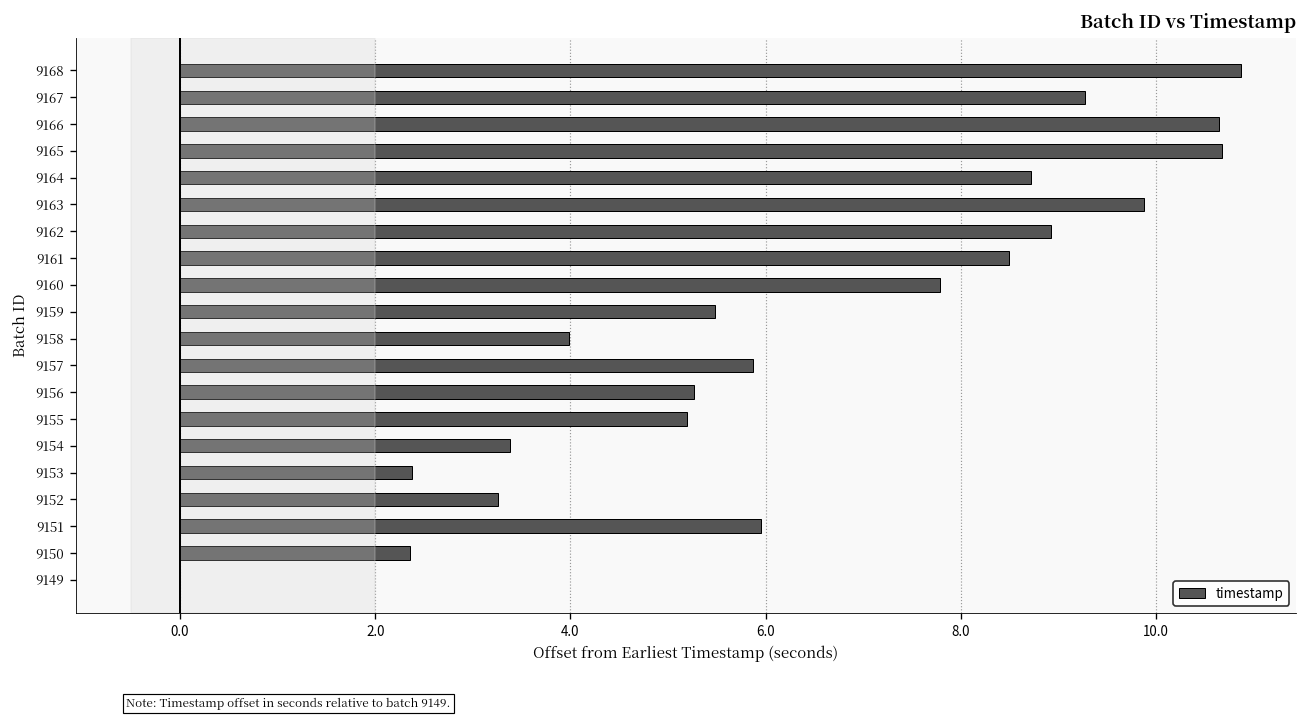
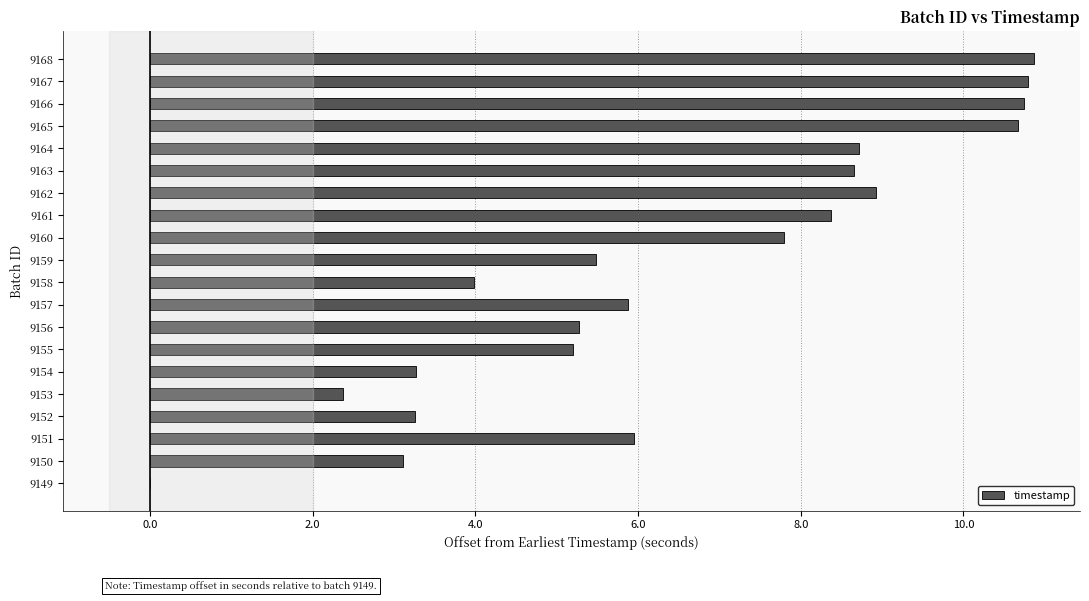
  {
    "9168": 10.9,
-   "9167": 9.3,
-   "9166": 10.6,
+   "9167": 10.8,
+   "9166": 10.7,
    "9165": 10.7,
    "9164": 8.7,
-   "9163": 9.9,
+   "9163": 8.7,
    "9162": 8.9,
-   "9161": 8.5,
+   "9161": 8.4,
    "9160": 7.8,
    "9159": 5.5,
    "9158": 4.0,
    "9157": 5.9,
    "9156": 5.3,
    "9155": 5.2,
-   "9154": 3.4,
+   "9154": 3.3,
    "9153": 2.4,
    "9152": 3.3,
    "9151": 6.0,
-   "9150": 2.4,
+   "9150": 3.1,
    "9149": 0.0
  }
